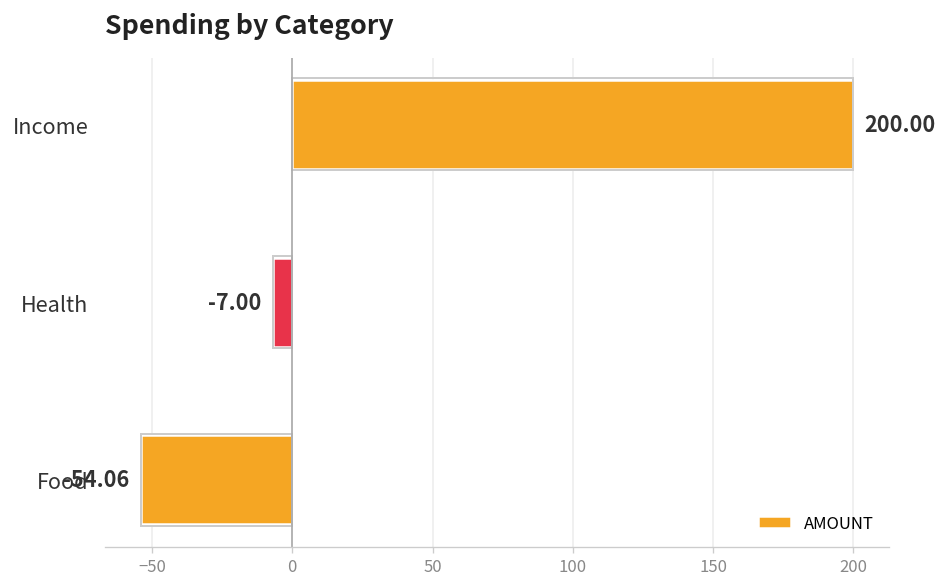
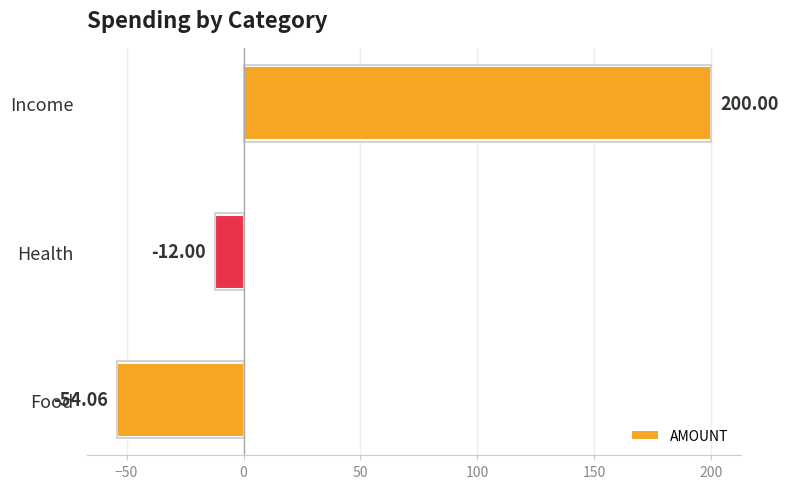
  {
    "Income": 200.00,
-   "Health": -7.00,
+   "Health": -12.00,
    "Food": -54.06
  }
